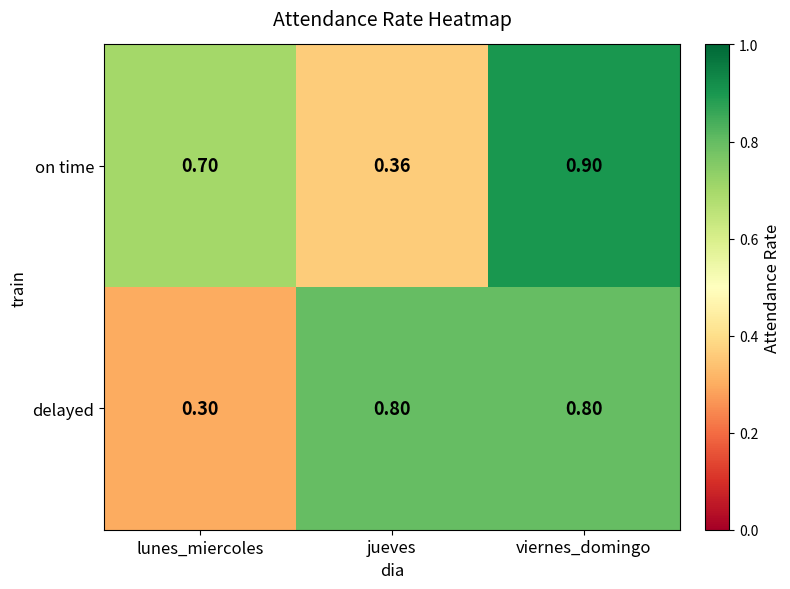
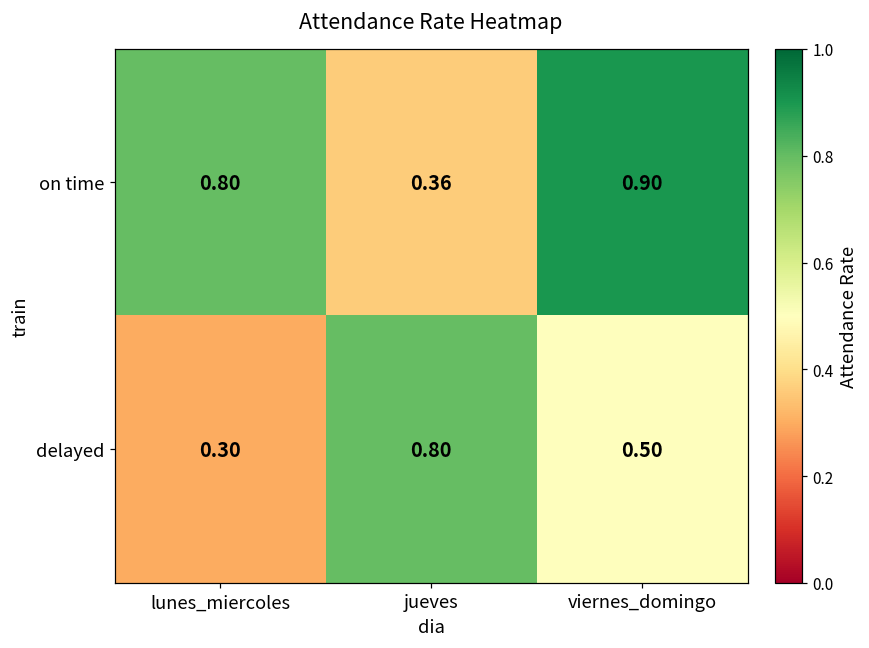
  {
    "on time": {
-     "lunes_miercoles": 0.70,
+     "lunes_miercoles": 0.80,
      "jueves": 0.36,
      "viernes_domingo": 0.90
    },
    "delayed": {
      "lunes_miercoles": 0.30,
      "jueves": 0.80,
-     "viernes_domingo": 0.80
+     "viernes_domingo": 0.50
    }
  }
